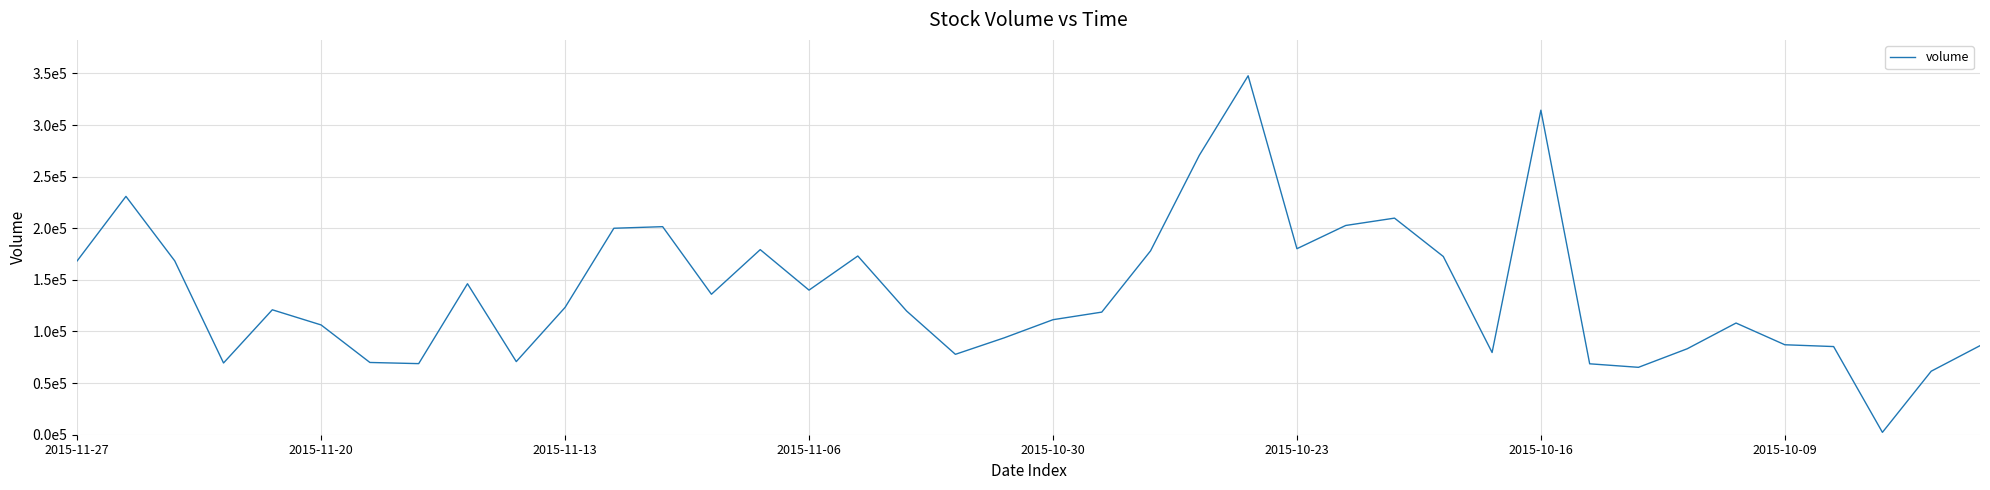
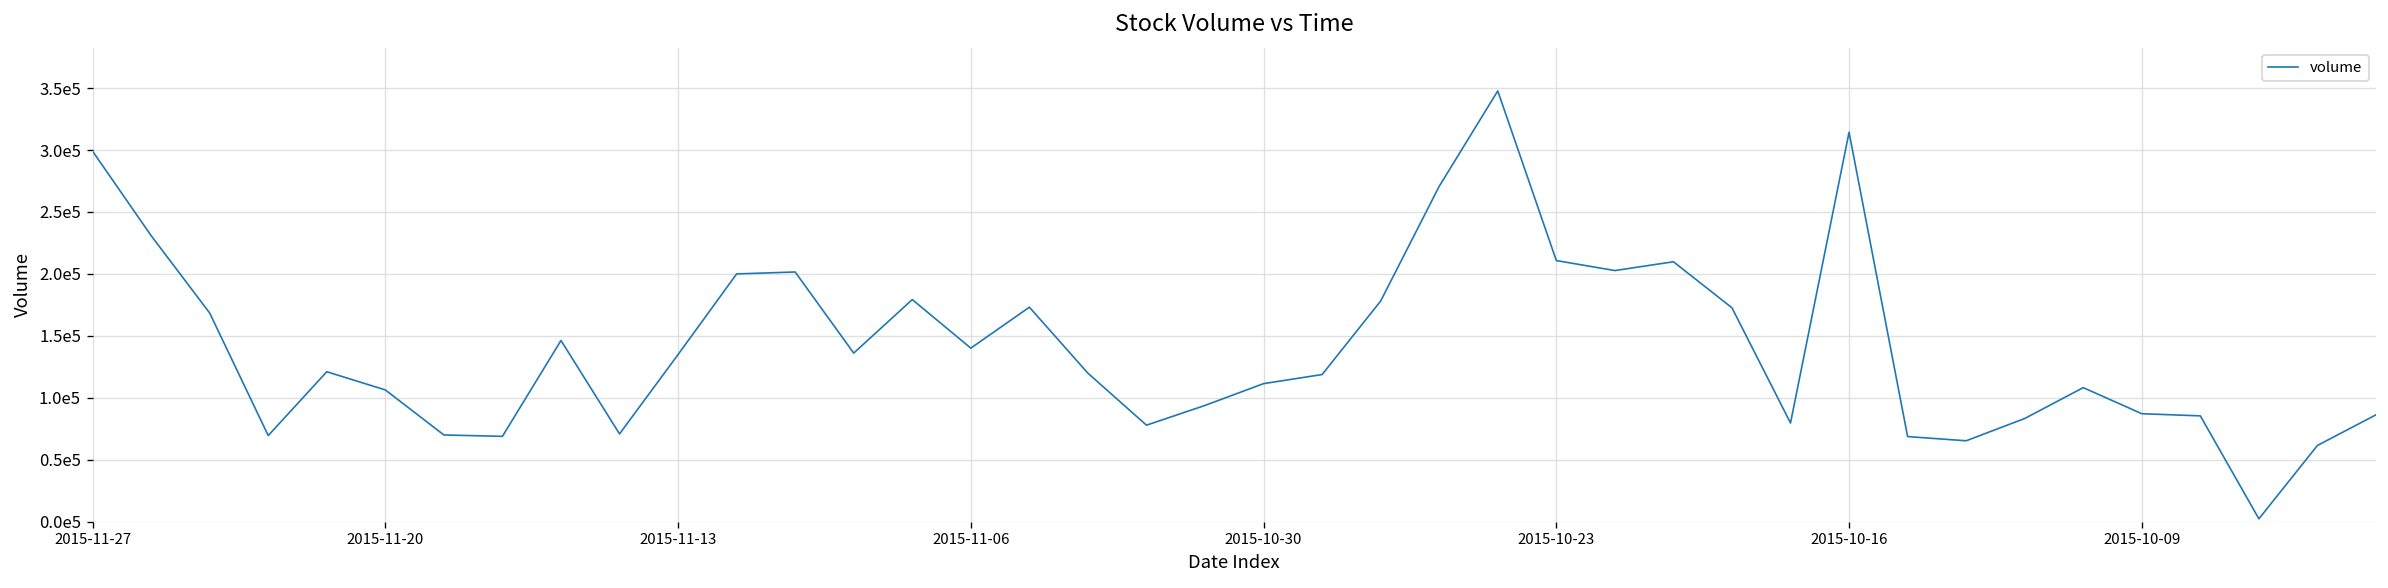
  {
-   "2015-11-27": 168000,
+   "2015-11-27": 299000,
    "2015-11-20": 106000,
-   "2015-11-13": 123000,
+   "2015-11-13": 135000,
    "2015-11-06": 140000,
    "2015-10-30": 111000,
-   "2015-10-23": 180000,
+   "2015-10-23": 211000,
    "2015-10-16": 314000,
    "2015-10-09": 87000
  }
